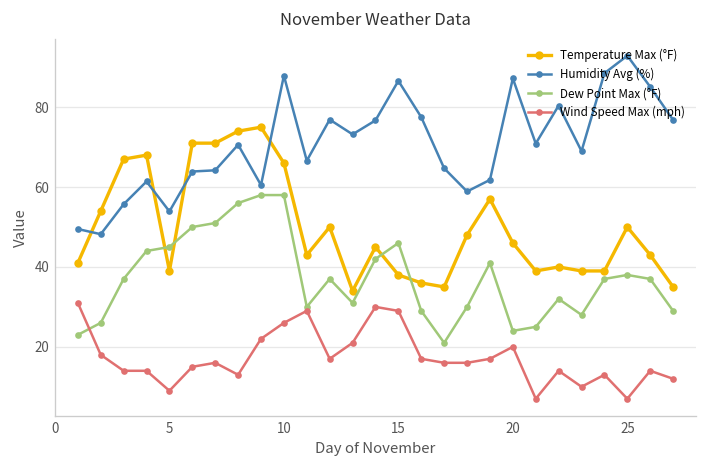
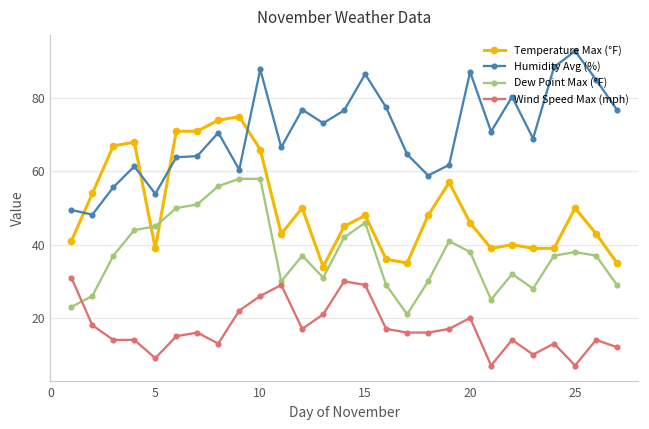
  {
    "Temperature Max (°F)": {
      "5": 39,
      "10": 66,
-     "15": 38,
+     "15": 48,
      "20": 46,
      "25": 50
    },
    "Humidity Avg (%)": {
      "5": 54,
      "10": 88,
      "15": 87,
      "20": 87,
      "25": 93
    },
    "Dew Point Max (°F)": {
      "5": 45,
      "10": 58,
      "15": 46,
-     "20": 24,
+     "20": 38,
      "25": 38
    },
    "Wind Speed Max (mph)": {
      "5": 9,
      "10": 26,
      "15": 29,
      "20": 20,
      "25": 7
    }
  }
